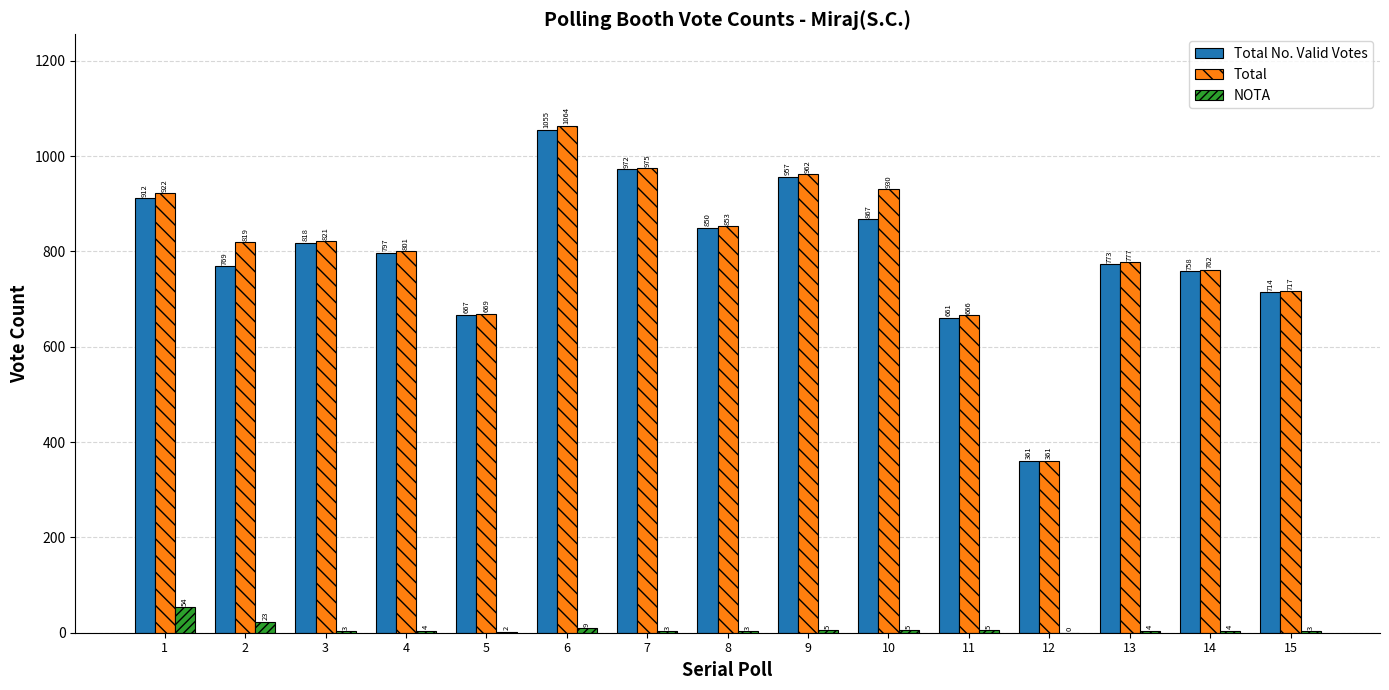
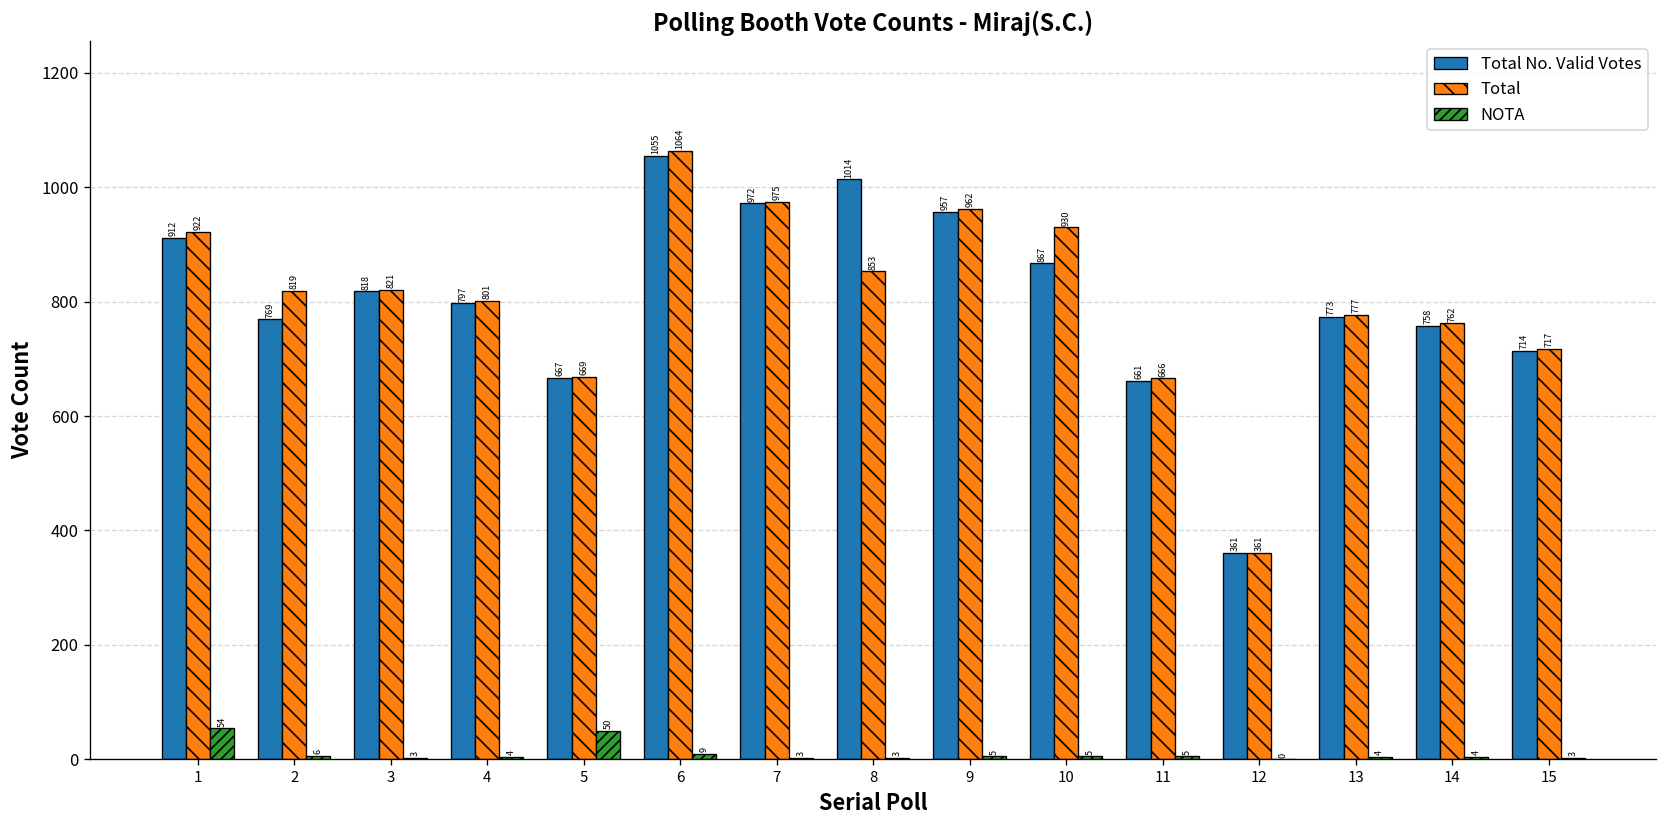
  {
    "Total No. Valid Votes": {
      "1": 912,
      "2": 769,
      "3": 818,
      "4": 797,
      "5": 667,
      "6": 1055,
      "7": 972,
-     "8": 850,
+     "8": 1014,
      "9": 957,
      "10": 867,
      "11": 661,
      "12": 361,
      "13": 773,
      "14": 758,
      "15": 714
    },
    "Total": {
      "1": 922,
      "2": 819,
      "3": 821,
      "4": 801,
      "5": 669,
      "6": 1064,
      "7": 975,
      "8": 853,
      "9": 962,
      "10": 930,
      "11": 666,
      "12": 361,
      "13": 777,
      "14": 762,
      "15": 717
    },
    "NOTA": {
      "1": 54,
-     "2": 23,
+     "2": 6,
      "3": 3,
      "4": 4,
-     "5": 2,
+     "5": 50,
      "6": 9,
      "7": 3,
      "8": 3,
      "9": 5,
      "10": 5,
      "11": 5,
      "12": 0,
      "13": 4,
      "14": 4,
      "15": 3
    }
  }
